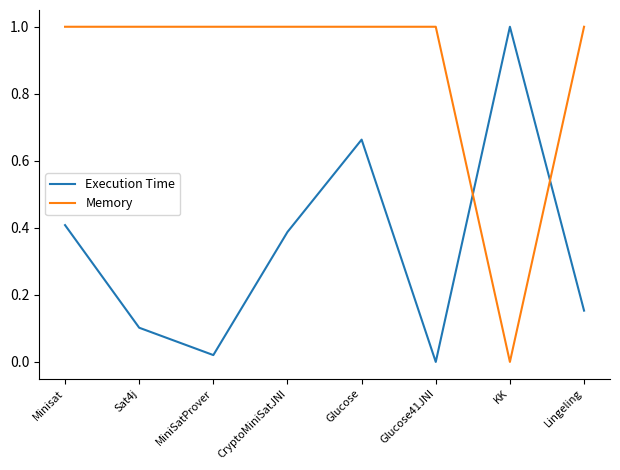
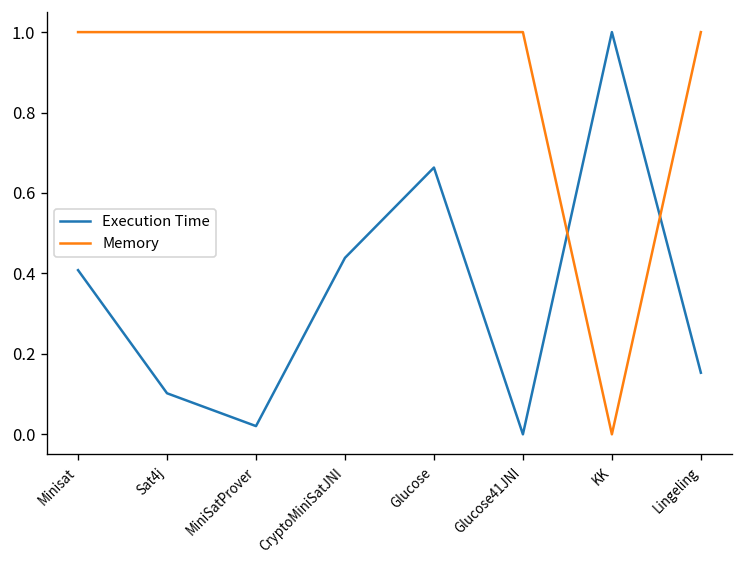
  {
    "Execution Time": {
      "Minisat": 0.41,
      "Sat4j": 0.10,
      "MiniSatProver": 0.02,
-     "CryptoMiniSatJNI": 0.39,
+     "CryptoMiniSatJNI": 0.44,
      "Glucose": 0.66,
      "Glucose41JNI": 0.00,
      "KK": 1.00,
      "Lingeling": 0.15
    },
    "Memory": {
      "Minisat": 1.00,
      "Sat4j": 1.00,
      "MiniSatProver": 1.00,
      "CryptoMiniSatJNI": 1.00,
      "Glucose": 1.00,
      "Glucose41JNI": 1.00,
      "KK": 0.00,
      "Lingeling": 1.00
    }
  }
